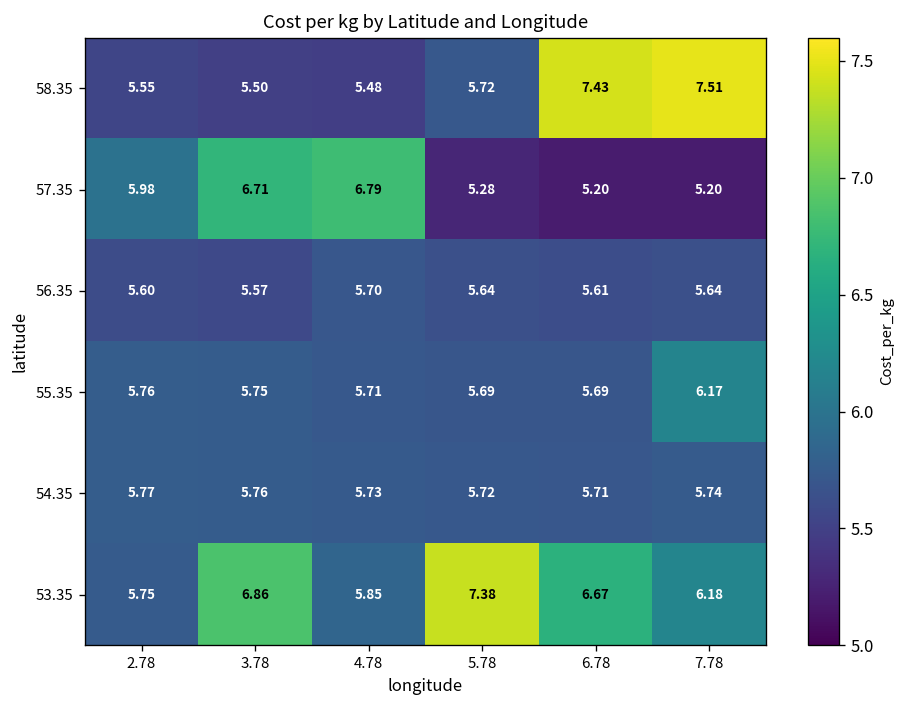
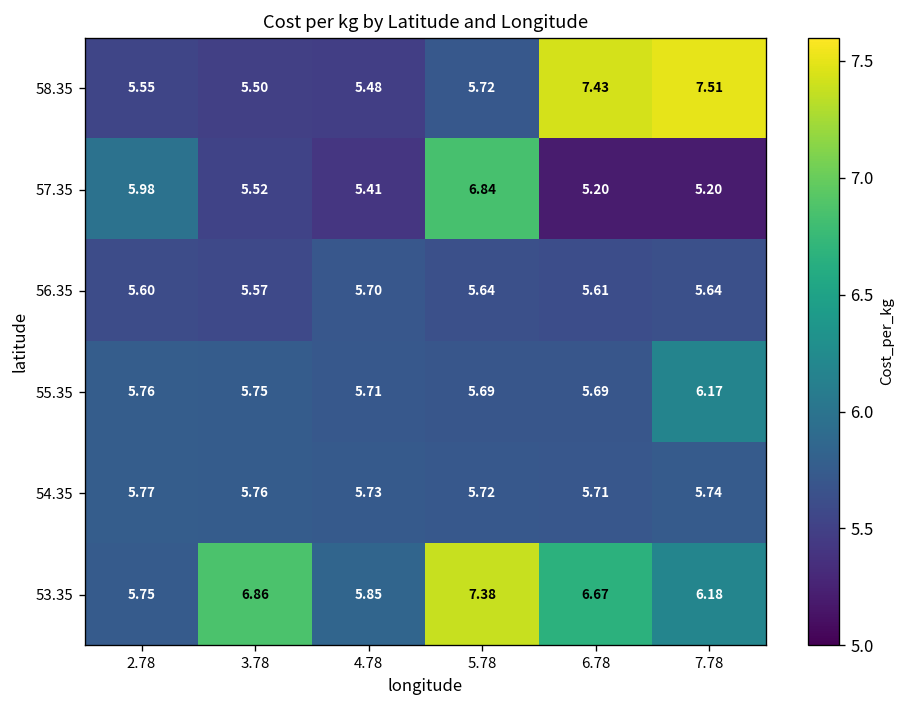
  {
    "58.35": {
      "2.78": 5.55,
      "3.78": 5.50,
      "4.78": 5.48,
      "5.78": 5.72,
      "6.78": 7.43,
      "7.78": 7.51
    },
    "57.35": {
      "2.78": 5.98,
-     "3.78": 6.71,
-     "4.78": 6.79,
-     "5.78": 5.28,
+     "3.78": 5.52,
+     "4.78": 5.41,
+     "5.78": 6.84,
      "6.78": 5.20,
      "7.78": 5.20
    },
    "56.35": {
      "2.78": 5.60,
      "3.78": 5.57,
      "4.78": 5.70,
      "5.78": 5.64,
      "6.78": 5.61,
      "7.78": 5.64
    },
    "55.35": {
      "2.78": 5.76,
      "3.78": 5.75,
      "4.78": 5.71,
      "5.78": 5.69,
      "6.78": 5.69,
      "7.78": 6.17
    },
    "54.35": {
      "2.78": 5.77,
      "3.78": 5.76,
      "4.78": 5.73,
      "5.78": 5.72,
      "6.78": 5.71,
      "7.78": 5.74
    },
    "53.35": {
      "2.78": 5.75,
      "3.78": 6.86,
      "4.78": 5.85,
      "5.78": 7.38,
      "6.78": 6.67,
      "7.78": 6.18
    }
  }
